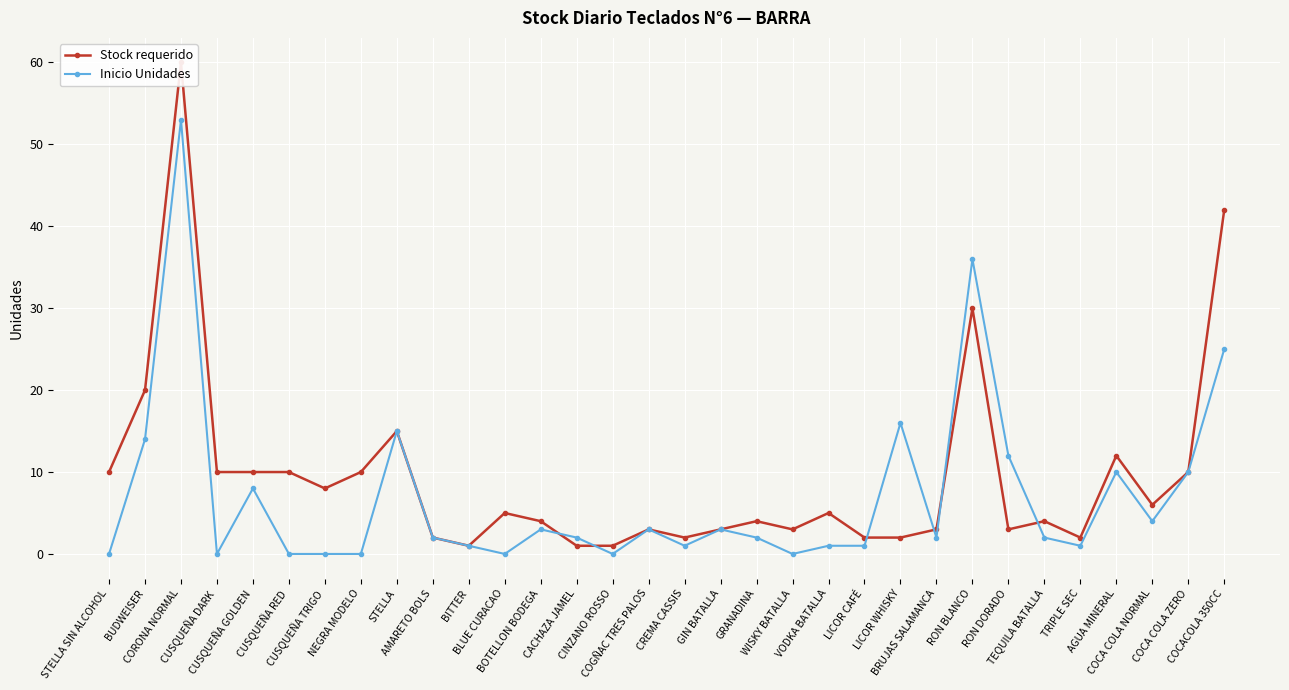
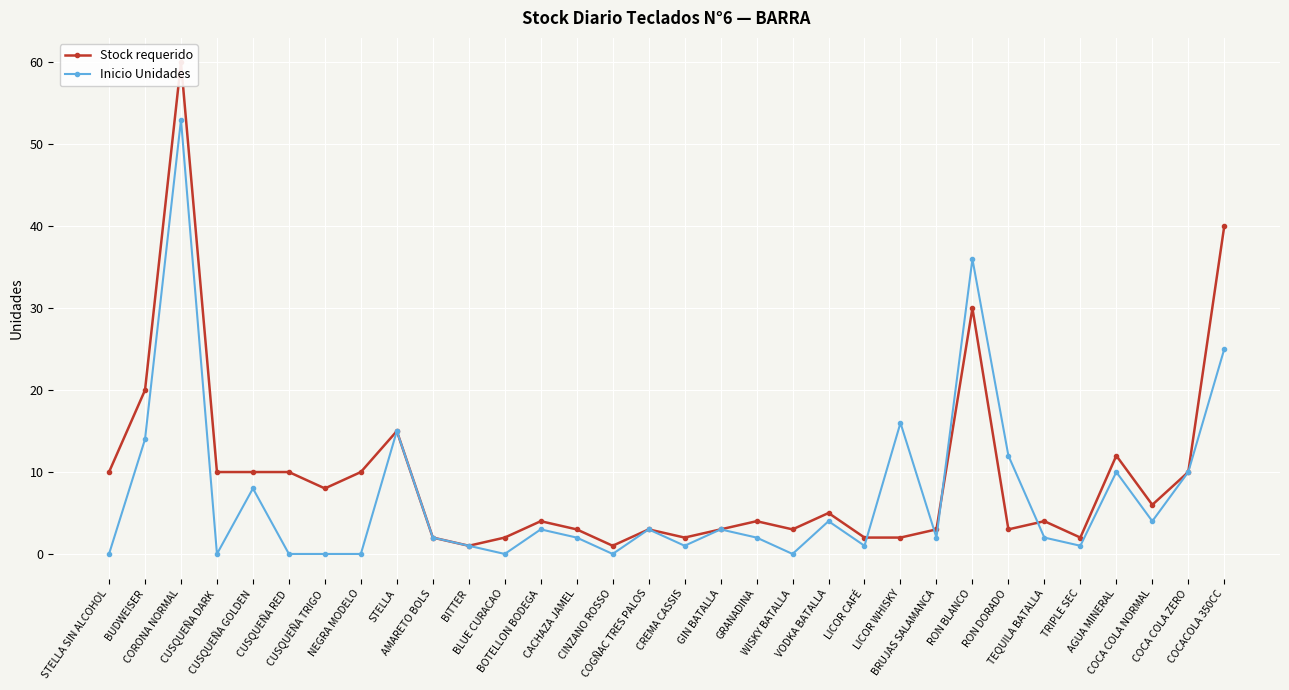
  {
    "Stock requerido": {
      "STELLA SIN ALCOHOL": 10,
      "BUDWEISER": 20,
      "CUSQUEÑA DARK": 10,
      "CUSQUEÑA GOLDEN": 10,
      "CUSQUEÑA RED": 10,
      "CUSQUEÑA TRIGO": 8,
      "NEGRA MODELO": 10,
-     "BLUE CURACAO": 5,
+     "BLUE CURACAO": 2,
      "BOTELLON BODEGA": 4,
-     "CACHAZA JAMEL": 1,
+     "CACHAZA JAMEL": 3,
      "CINZANO ROSSO": 1,
      "CREMA CASSIS": 2,
      "GRANADINA": 4,
      "WISKY BATALLA": 3,
      "VODKA BATALLA": 5,
      "LICOR CAFÉ": 2,
      "LICOR WHISKY": 2,
      "BRUJAS SALAMANCA": 3,
      "RON BLANCO": 30,
      "RON DORADO": 3,
      "TEQUILA BATALLA": 4,
      "TRIPLE SEC": 2,
      "AGUA MINERAL": 12,
      "COCA COLA NORMAL": 6,
-     "COCACOLA 350CC": 42
+     "COCACOLA 350CC": 40
    },
    "Inicio Unidades": {
      "STELLA SIN ALCOHOL": 0,
      "BUDWEISER": 14,
      "CORONA NORMAL": 53,
      "CUSQUEÑA DARK": 0,
      "CUSQUEÑA GOLDEN": 8,
      "CUSQUEÑA RED": 0,
      "CUSQUEÑA TRIGO": 0,
      "NEGRA MODELO": 0,
      "BLUE CURACAO": 0,
      "BOTELLON BODEGA": 3,
      "CACHAZA JAMEL": 2,
      "CINZANO ROSSO": 0,
      "CREMA CASSIS": 1,
      "GRANADINA": 2,
      "WISKY BATALLA": 0,
-     "VODKA BATALLA": 1,
+     "VODKA BATALLA": 4,
      "LICOR CAFÉ": 1,
      "LICOR WHISKY": 16,
      "BRUJAS SALAMANCA": 2,
      "RON BLANCO": 36,
      "RON DORADO": 12,
      "TEQUILA BATALLA": 2,
      "TRIPLE SEC": 1,
      "AGUA MINERAL": 10,
      "COCA COLA NORMAL": 4,
      "COCACOLA 350CC": 25
    }
  }
